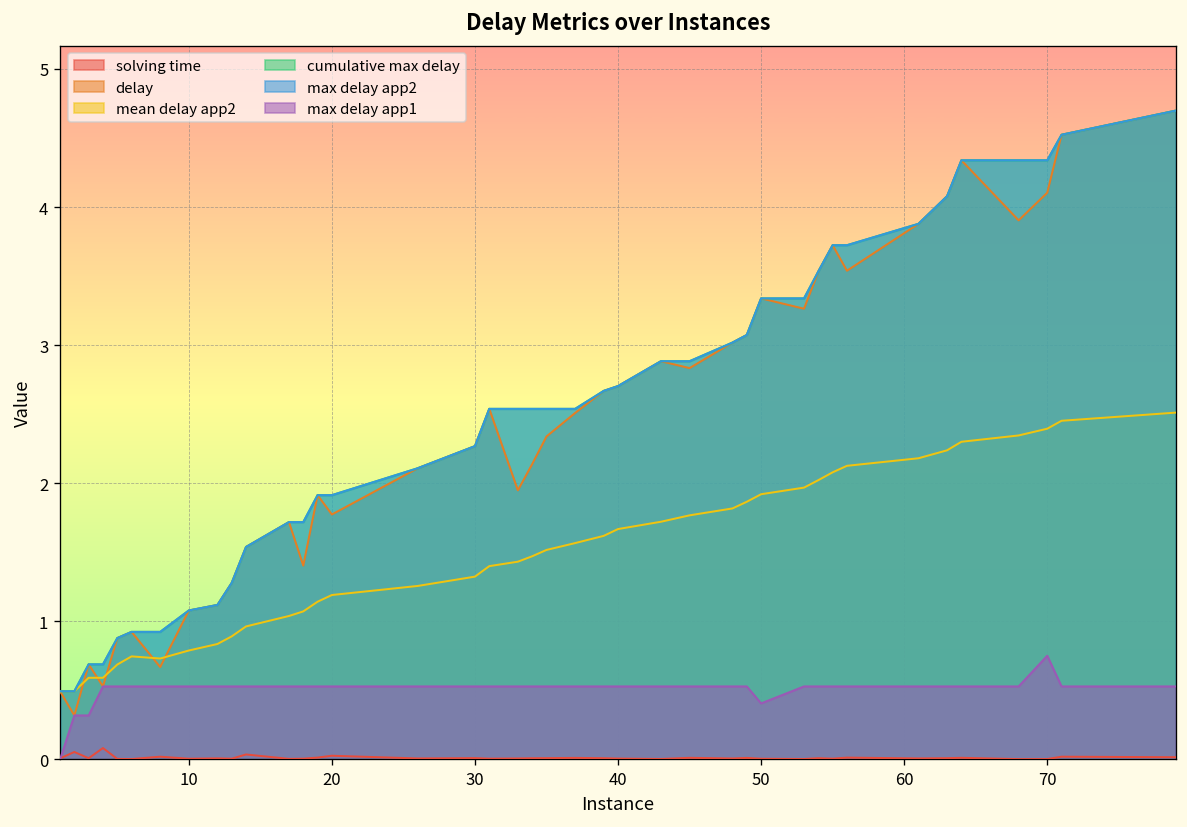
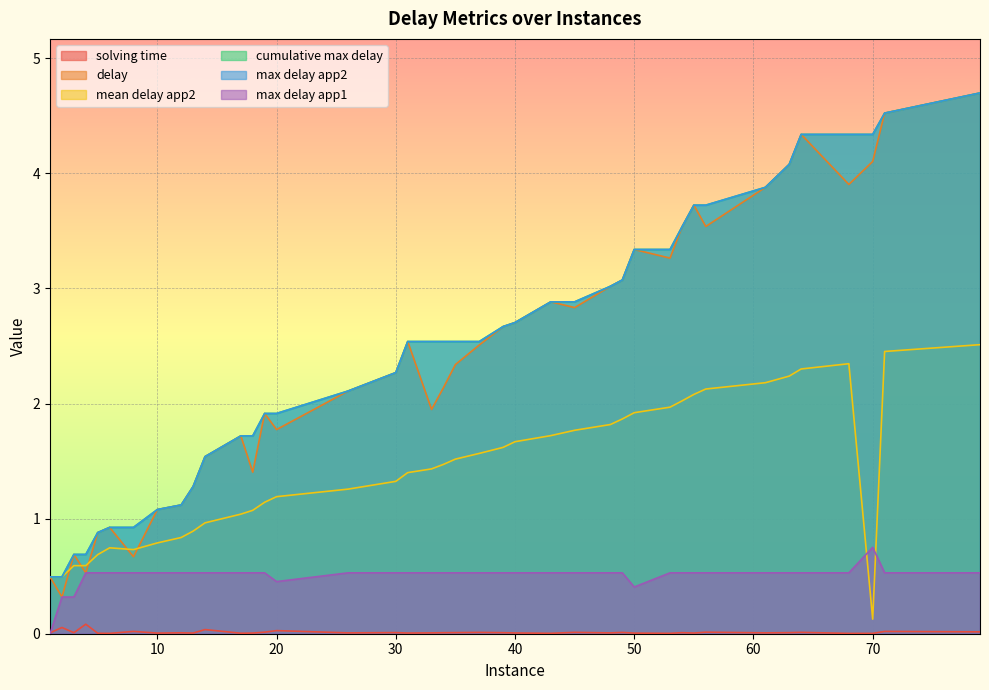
  {
    "mean delay app2": {
      "10": 0.79,
      "20": 1.19,
      "30": 1.32,
      "40": 1.67,
      "50": 1.92,
-     "70": 2.40
+     "70": 0.13
    },
    "max delay app2": {
      "20": 1.91,
      "70": 4.34
    },
    "max delay app1": {
      "10": 0.53,
-     "20": 0.53,
+     "20": 0.45,
      "30": 0.53,
      "40": 0.53,
      "50": 0.41,
      "70": 0.75
    }
  }
